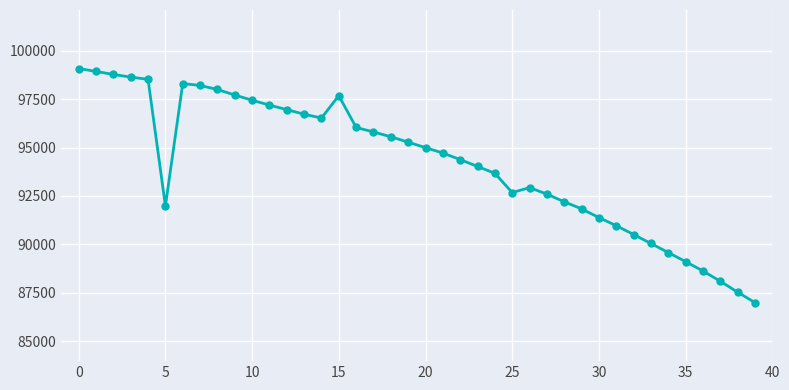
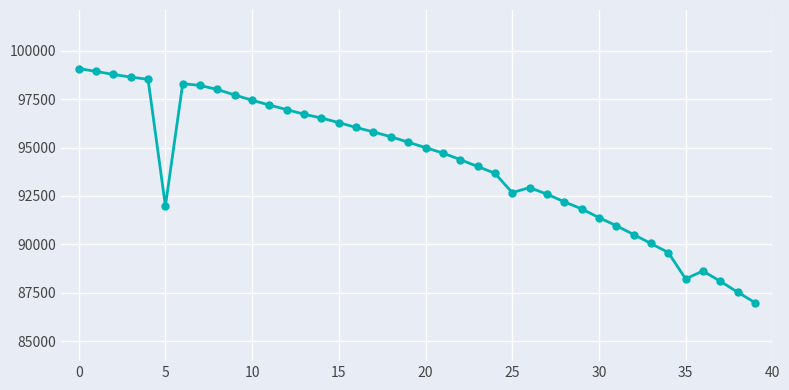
  {
    "0": 99100,
    "5": 92000,
    "10": 97400,
-   "15": 97700,
+   "15": 96300,
    "20": 95000,
    "25": 92700,
    "30": 91400,
-   "35": 89100
+   "35": 88200
  }
